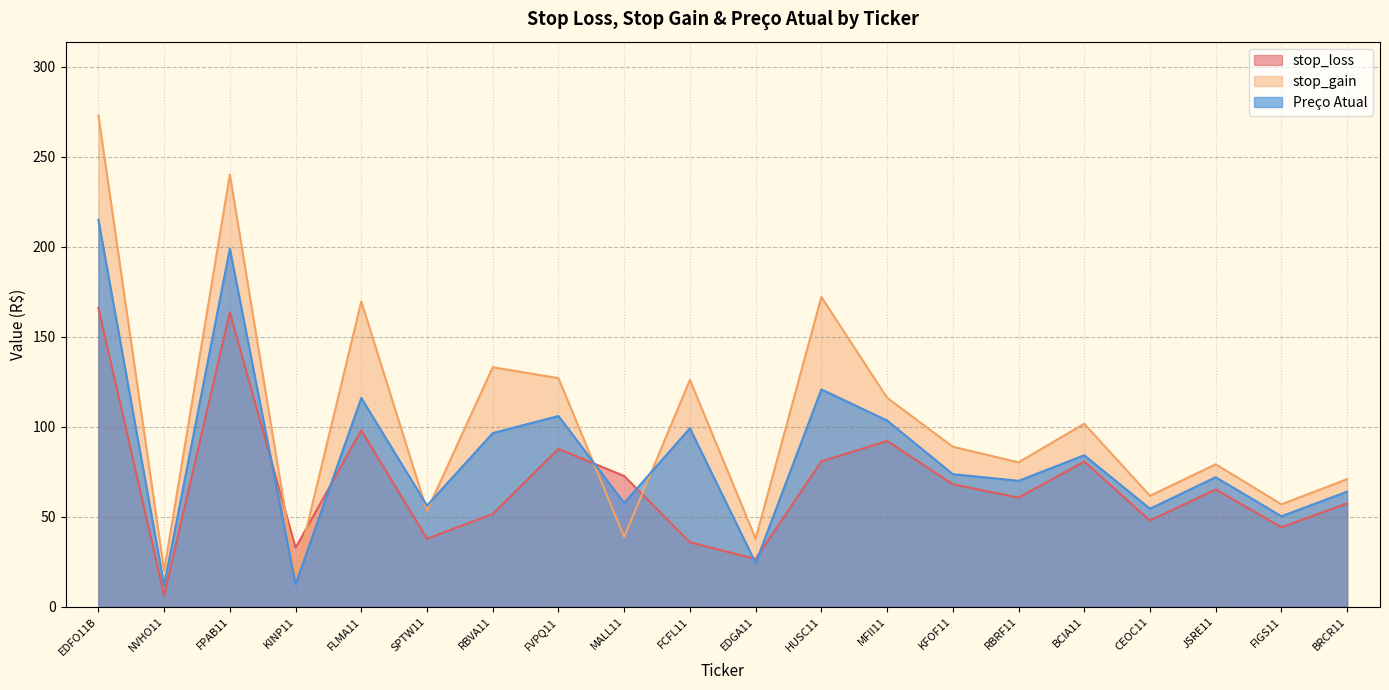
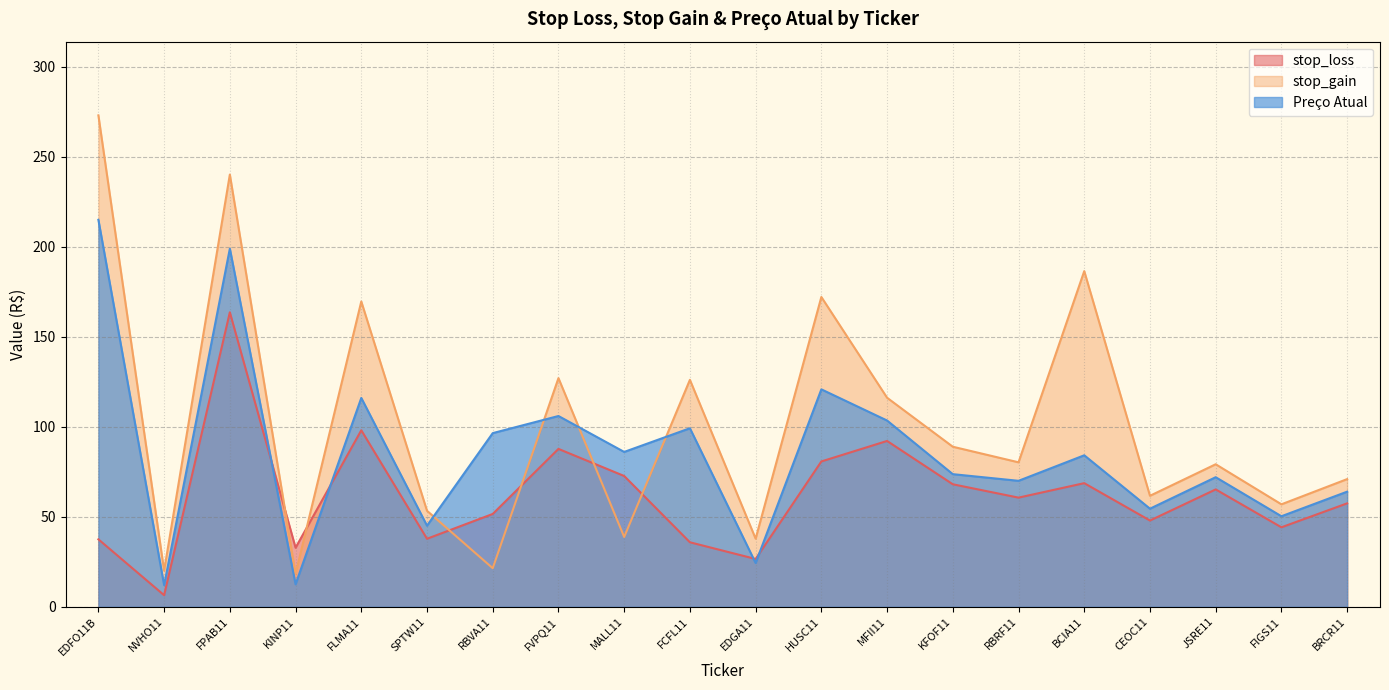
  {
    "stop_loss": {
-     "EDFO11B": 166,
+     "EDFO11B": 38,
      "NVHO11": 6,
      "FPAB11": 164,
      "KINP11": 33,
      "FLMA11": 98,
      "SPTW11": 38,
      "RBVA11": 52,
      "FVPQ11": 88,
      "MALL11": 73,
      "FCFL11": 36,
      "EDGA11": 27,
      "HUSC11": 81,
      "MFII11": 92,
      "KFOF11": 68,
      "RBRF11": 61,
-     "BCIA11": 81,
+     "BCIA11": 69,
      "CEOC11": 48,
      "JSRE11": 65,
      "FIGS11": 44,
      "BRCR11": 57
    },
    "stop_gain": {
      "EDFO11B": 273,
      "NVHO11": 20,
      "FPAB11": 240,
      "KINP11": 18,
      "FLMA11": 170,
      "SPTW11": 53,
-     "RBVA11": 133,
+     "RBVA11": 21,
      "FVPQ11": 127,
      "MALL11": 39,
      "FCFL11": 126,
      "EDGA11": 38,
      "HUSC11": 172,
      "MFII11": 116,
      "KFOF11": 89,
      "RBRF11": 80,
-     "BCIA11": 102,
+     "BCIA11": 187,
      "CEOC11": 62,
      "JSRE11": 79,
      "FIGS11": 57,
      "BRCR11": 71
    },
    "Preço Atual": {
      "EDFO11B": 215,
      "NVHO11": 12,
      "FPAB11": 199,
      "KINP11": 13,
      "FLMA11": 116,
-     "SPTW11": 56,
+     "SPTW11": 45,
      "RBVA11": 97,
      "FVPQ11": 106,
-     "MALL11": 58,
+     "MALL11": 86,
      "FCFL11": 99,
      "EDGA11": 24,
      "HUSC11": 121,
      "MFII11": 104,
      "KFOF11": 74,
      "RBRF11": 70,
      "BCIA11": 84,
      "CEOC11": 55,
      "JSRE11": 72,
      "FIGS11": 50,
      "BRCR11": 64
    }
  }
